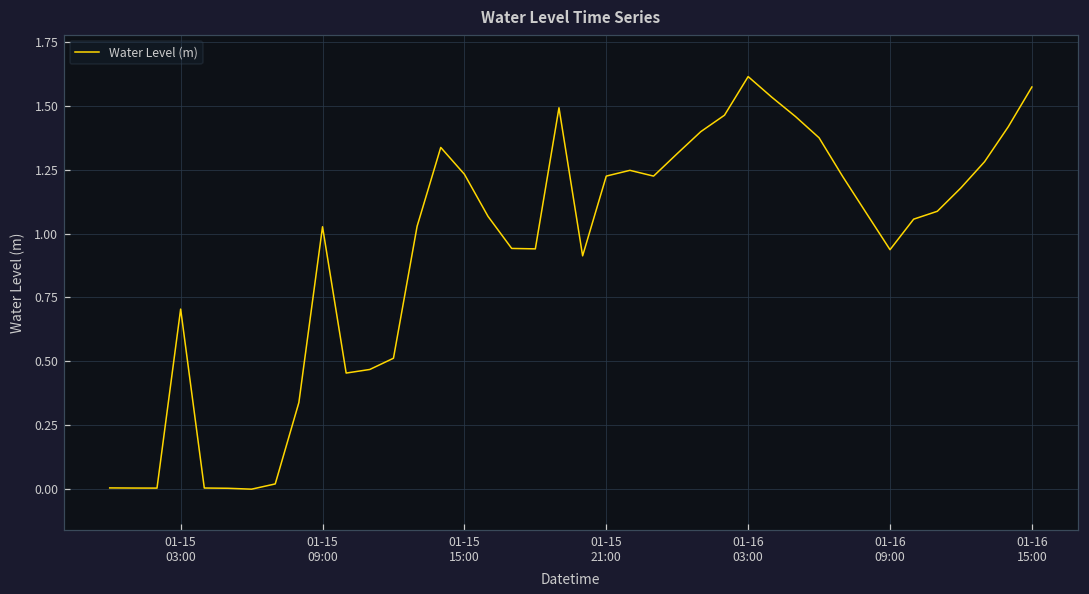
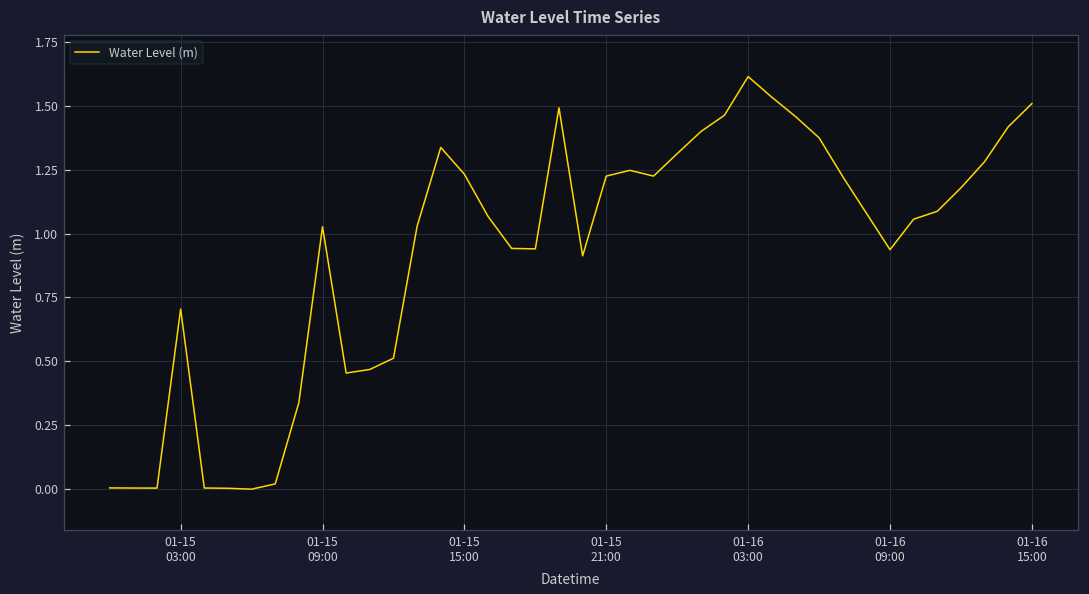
  {
    "01-15 03:00": 0.70,
    "01-15 09:00": 1.03,
    "01-15 15:00": 1.23,
    "01-15 21:00": 1.23,
    "01-16 03:00": 1.62,
    "01-16 09:00": 0.94,
-   "01-16 15:00": 1.57
+   "01-16 15:00": 1.51
  }
